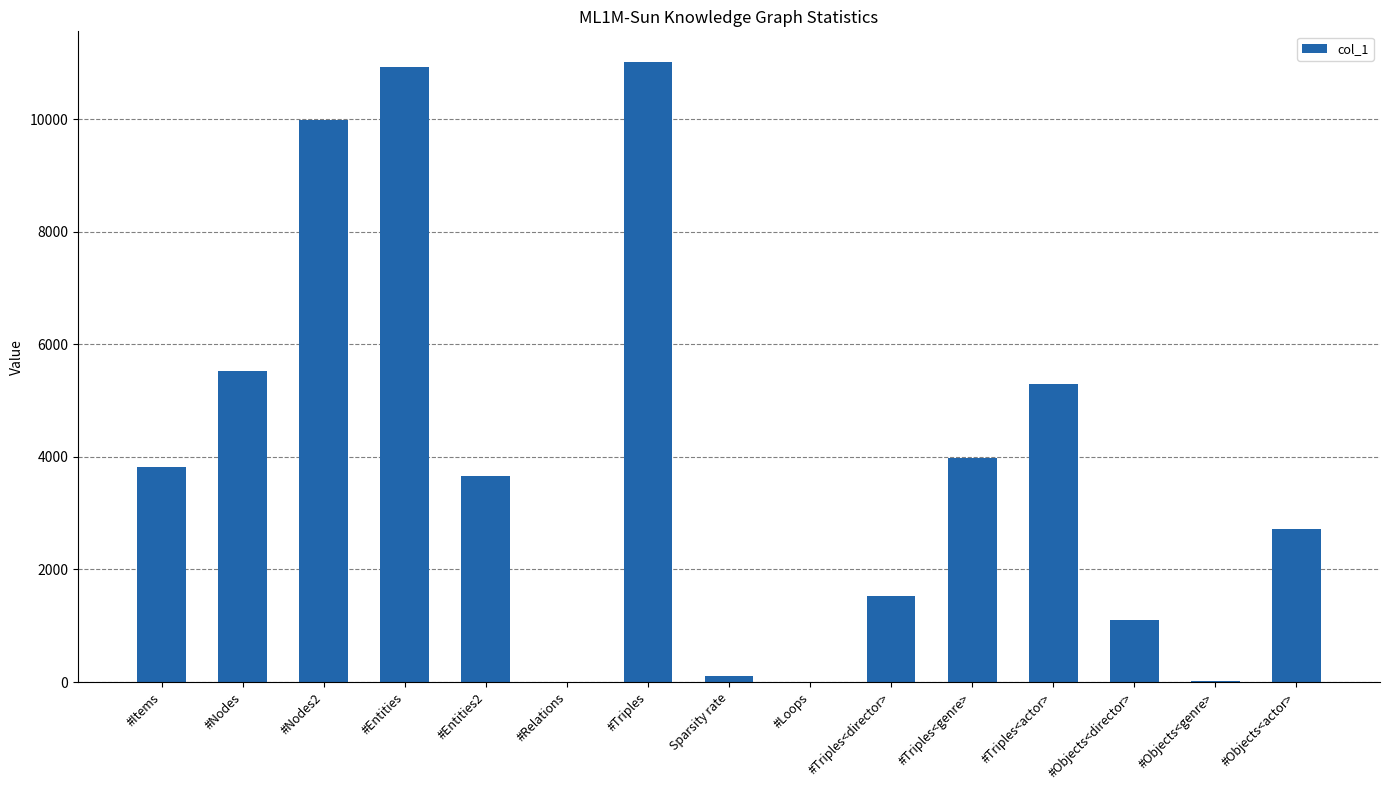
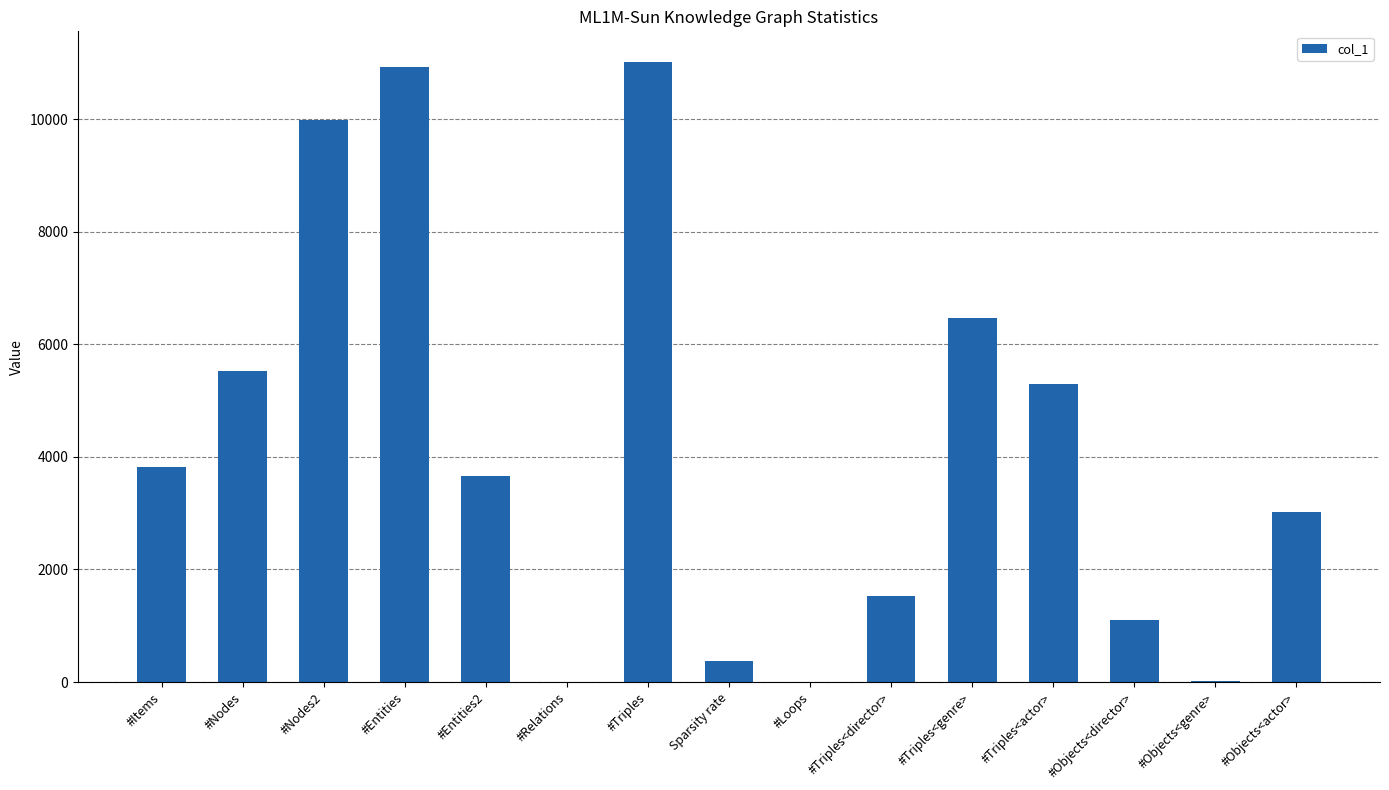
  {
    "#Items": 3800,
    "#Nodes": 5500,
    "#Nodes2": 10000,
    "#Entities": 10900,
    "#Entities2": 3700,
    "#Triples": 11000,
-   "Sparsity rate": 100,
+   "Sparsity rate": 400,
    "#Loops": 0,
    "#Triples<director>": 1500,
-   "#Triples<genre>": 4000,
+   "#Triples<genre>": 6500,
    "#Triples<actor>": 5300,
    "#Objects<director>": 1100,
-   "#Objects<actor>": 2700
+   "#Objects<actor>": 3000
  }
